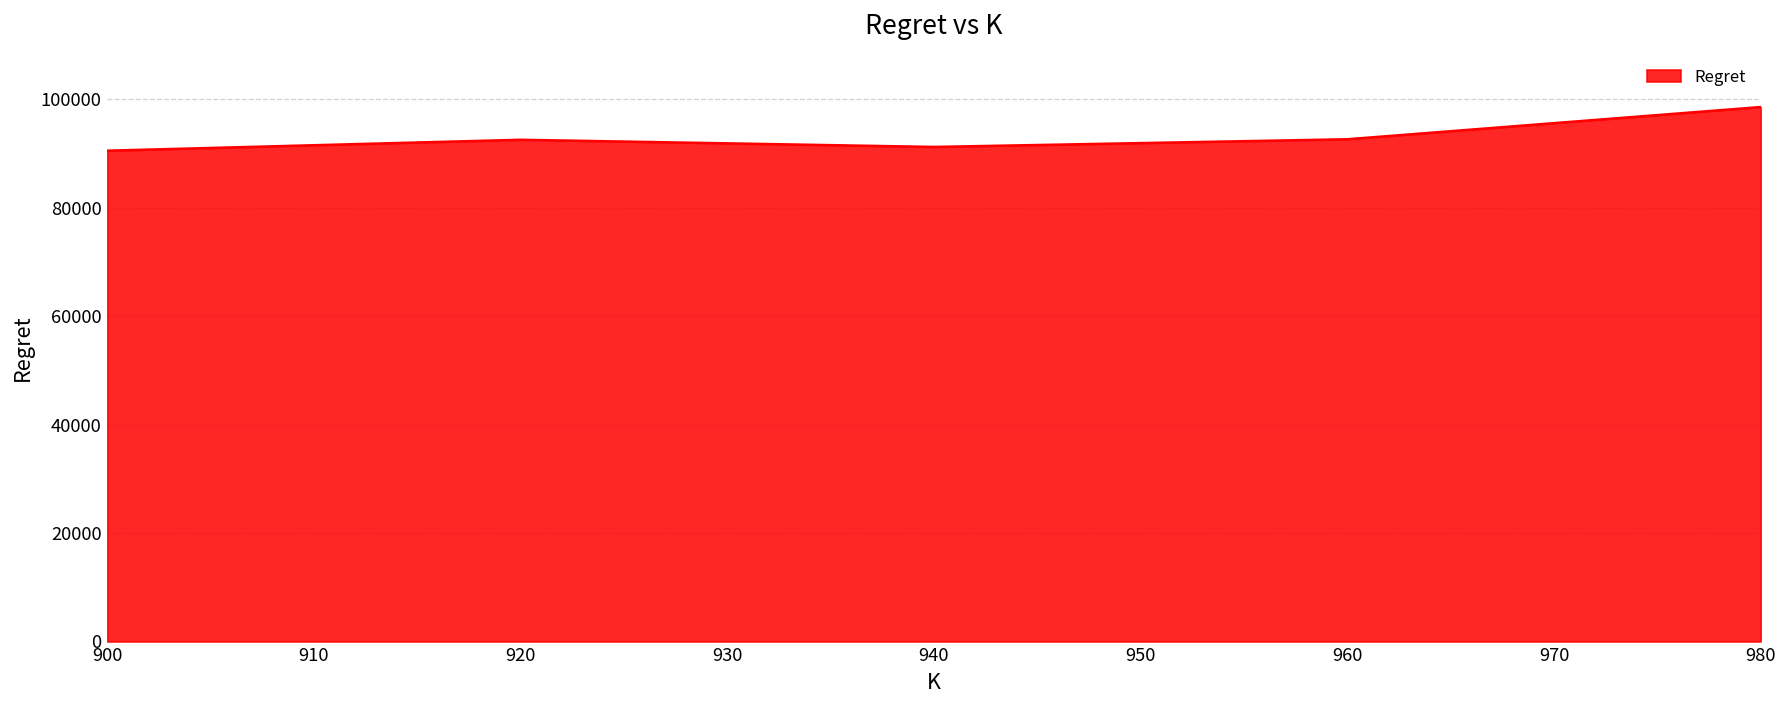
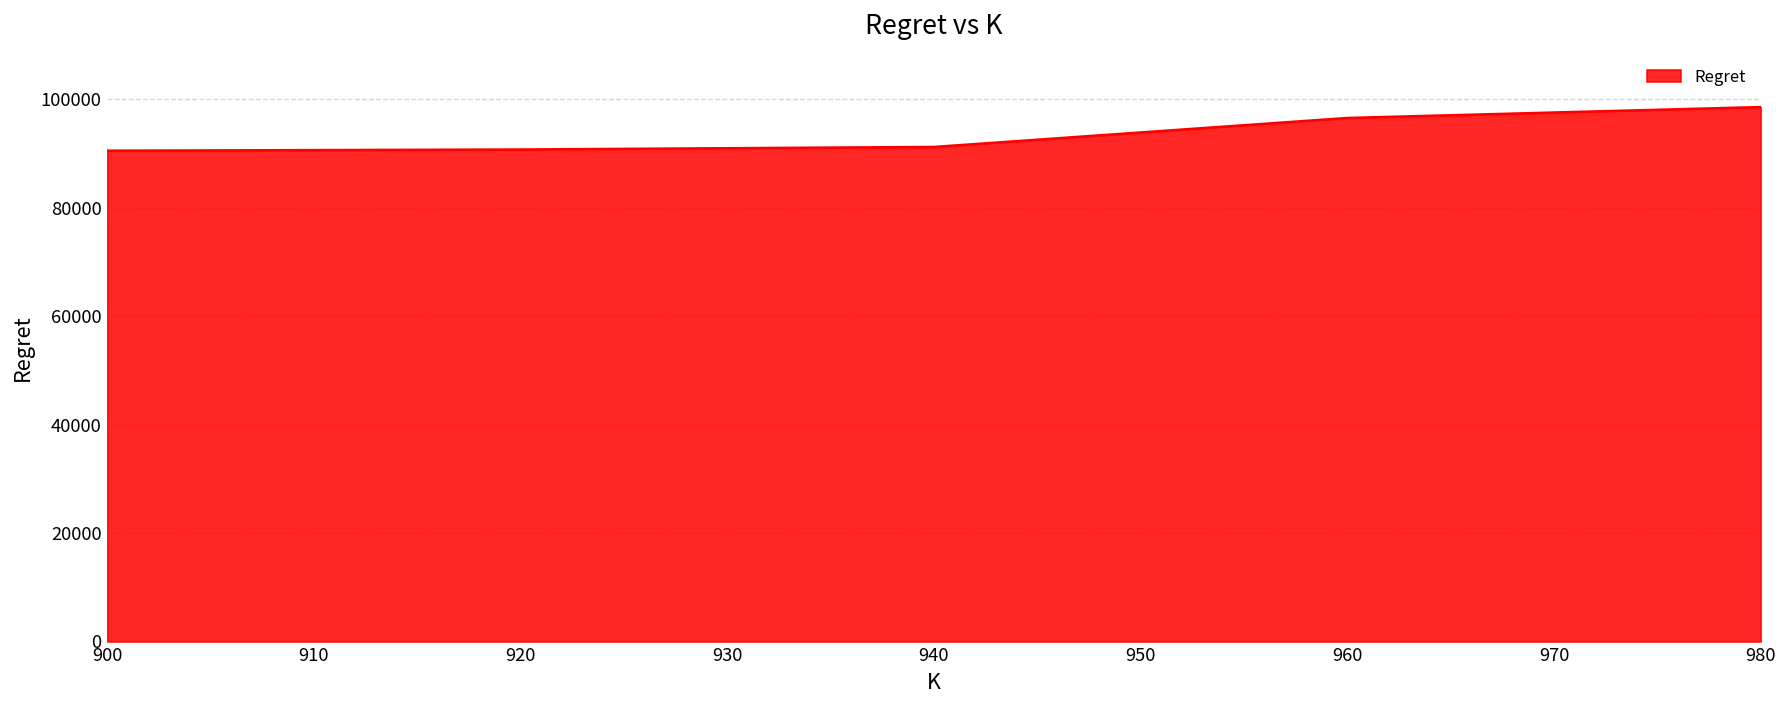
  {
    "900": 91000,
-   "920": 93000,
+   "920": 91000,
    "940": 91000,
-   "960": 93000,
+   "960": 97000,
    "980": 99000
  }
